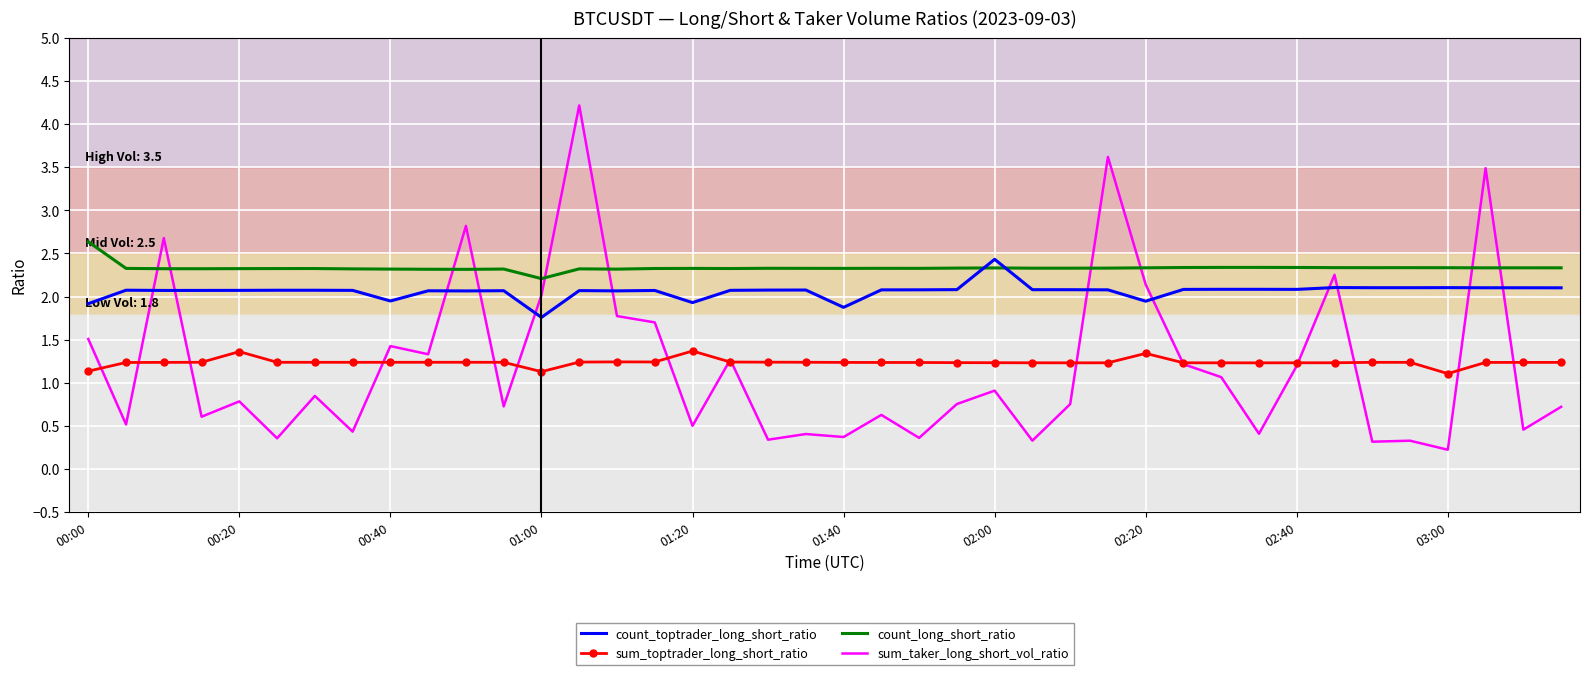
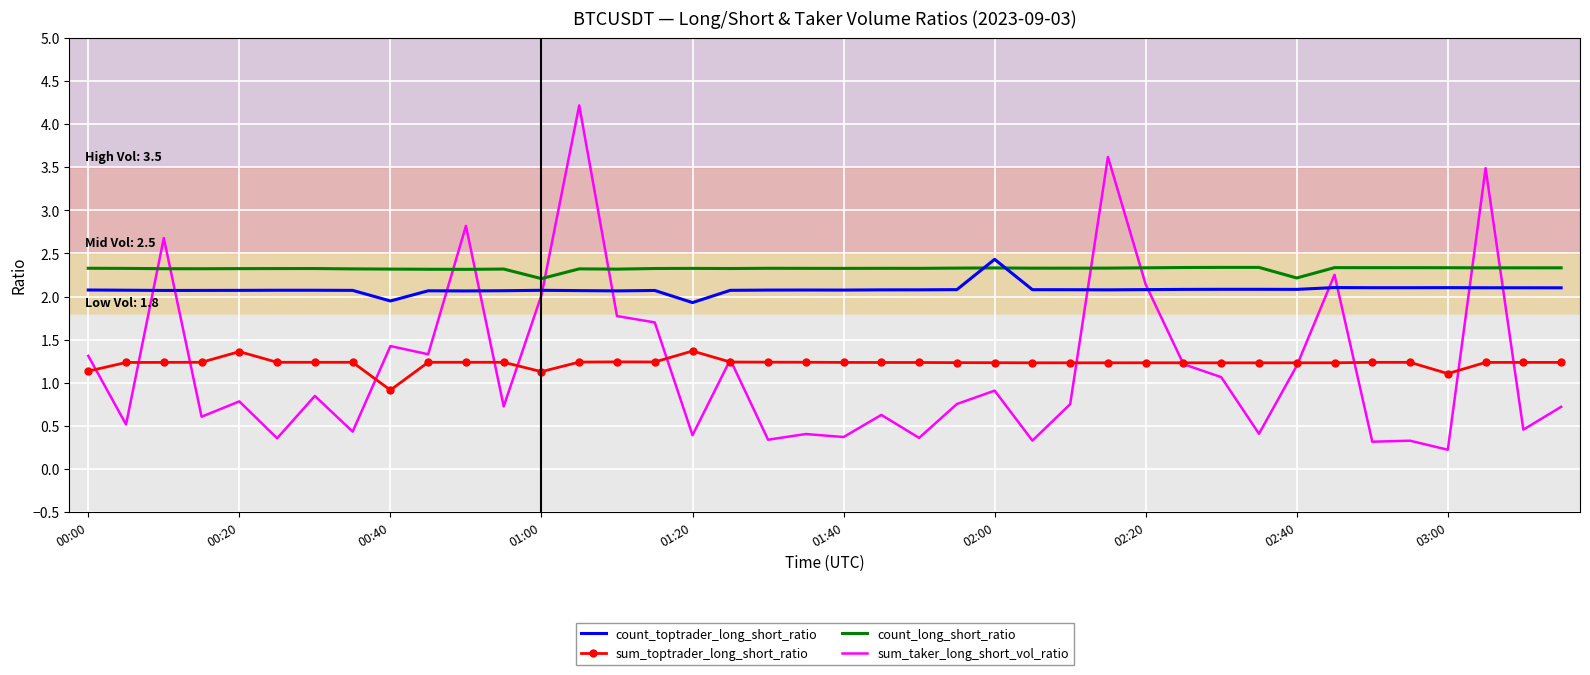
  {
    "count_toptrader_long_short_ratio": {
-     "00:00": 1.9,
+     "00:00": 2.1,
      "00:20": 2.1,
      "00:40": 1.9,
-     "01:00": 1.8,
+     "01:00": 2.1,
      "01:20": 1.9,
-     "01:40": 1.9,
+     "01:40": 2.1,
      "02:00": 2.4,
-     "02:20": 1.9,
+     "02:20": 2.1,
      "02:40": 2.1,
      "03:00": 2.1
    },
    "sum_toptrader_long_short_ratio": {
      "00:00": 1.1,
      "00:20": 1.4,
-     "00:40": 1.2,
+     "00:40": 0.9,
      "01:00": 1.1,
      "01:20": 1.4,
      "01:40": 1.2,
      "02:00": 1.2,
-     "02:20": 1.3,
+     "02:20": 1.2,
      "02:40": 1.2,
      "03:00": 1.1
    },
    "count_long_short_ratio": {
-     "00:00": 2.6,
+     "00:00": 2.3,
      "00:20": 2.3,
      "00:40": 2.3,
      "01:00": 2.2,
      "01:20": 2.3,
      "01:40": 2.3,
      "02:00": 2.3,
      "02:20": 2.3,
-     "02:40": 2.3,
+     "02:40": 2.2,
      "03:00": 2.3
    },
    "sum_taker_long_short_vol_ratio": {
-     "00:00": 1.5,
+     "00:00": 1.3,
      "00:20": 0.8,
      "00:40": 1.4,
      "01:00": 2.0,
-     "01:20": 0.5,
+     "01:20": 0.4,
      "01:40": 0.4,
      "02:00": 0.9,
      "02:20": 2.1,
      "02:40": 1.2,
      "03:00": 0.2
    }
  }
